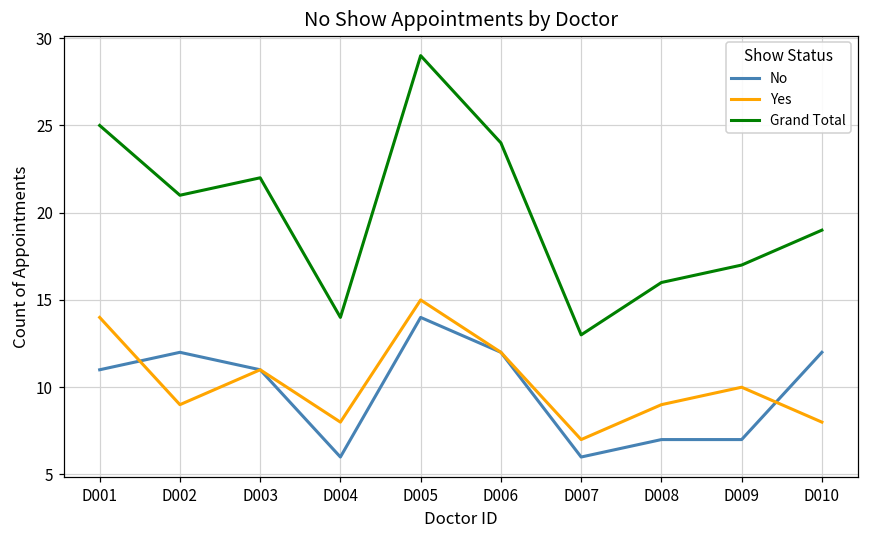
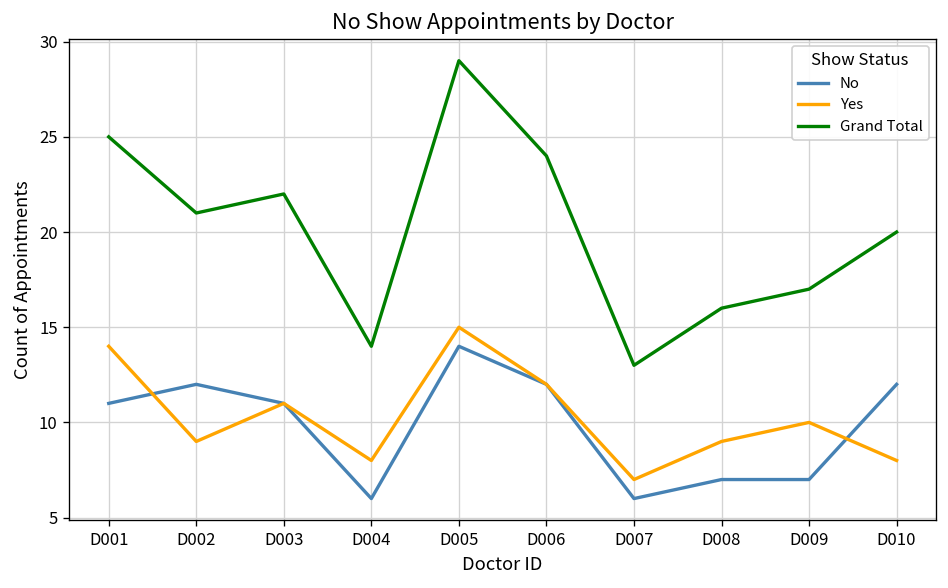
  {
    "No": {
      "D001": 11,
      "D002": 12,
      "D004": 6,
      "D005": 14,
      "D007": 6,
      "D008": 7,
      "D009": 7,
      "D010": 12
    },
    "Yes": {
      "D001": 14,
      "D002": 9,
      "D004": 8,
      "D005": 15,
      "D007": 7,
      "D008": 9,
      "D009": 10,
      "D010": 8
    },
    "Grand Total": {
      "D001": 25,
      "D002": 21,
      "D003": 22,
      "D004": 14,
      "D005": 29,
      "D006": 24,
      "D007": 13,
      "D008": 16,
      "D009": 17,
-     "D010": 19
+     "D010": 20
    }
  }
